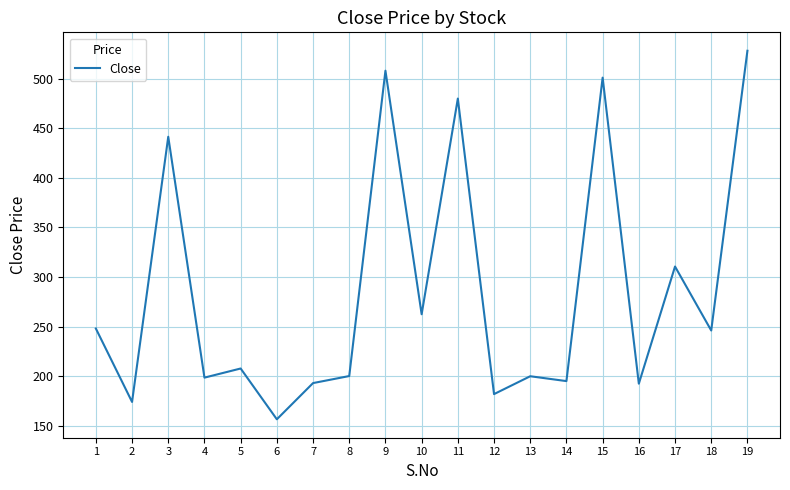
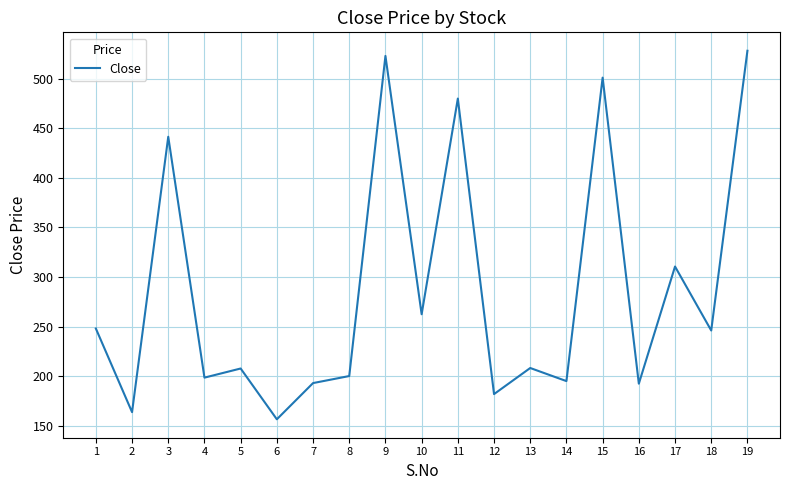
  {
    "1": 250,
-   "2": 170,
+   "2": 160,
    "3": 440,
    "4": 200,
    "5": 210,
    "6": 160,
    "7": 190,
    "8": 200,
-   "9": 510,
+   "9": 520,
    "10": 260,
    "11": 480,
    "12": 180,
-   "13": 200,
+   "13": 210,
    "14": 200,
    "15": 500,
    "16": 190,
    "17": 310,
    "18": 250,
    "19": 530
  }
